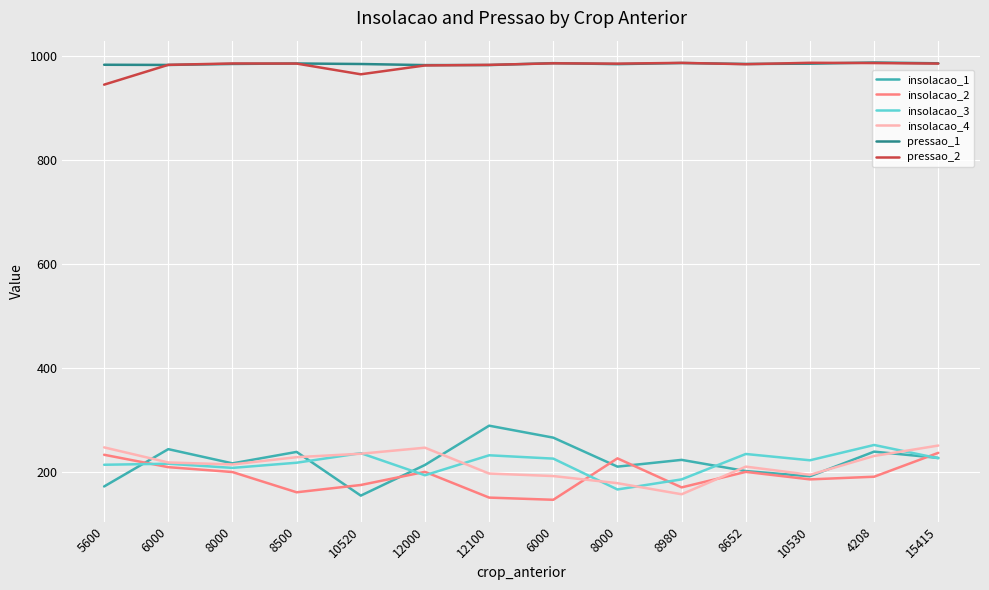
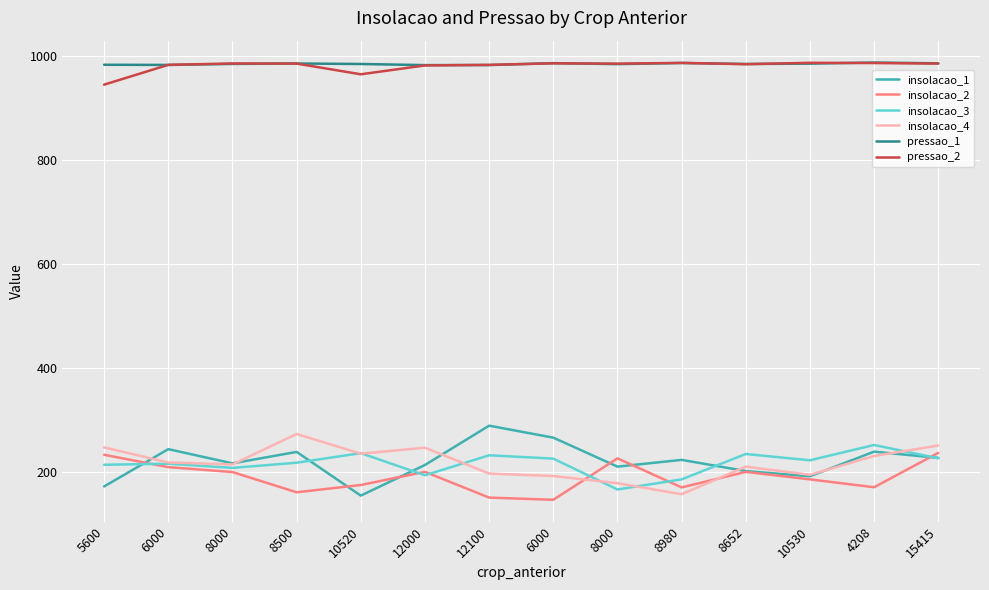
  {
    "insolacao_2": {
      "5600": 230,
      "8500": 160,
      "10520": 180,
      "12000": 200,
      "12100": 150,
      "8980": 170,
      "10530": 190,
-     "4208": 190,
+     "4208": 170,
      "15415": 240
    },
    "insolacao_4": {
      "5600": 250,
-     "8500": 230,
+     "8500": 270,
      "12000": 250,
      "12100": 200,
      "8980": 160,
      "8652": 210,
      "4208": 230,
      "15415": 250
    },
    "pressao_2": {
      "5600": 950,
      "10520": 970
    }
  }
